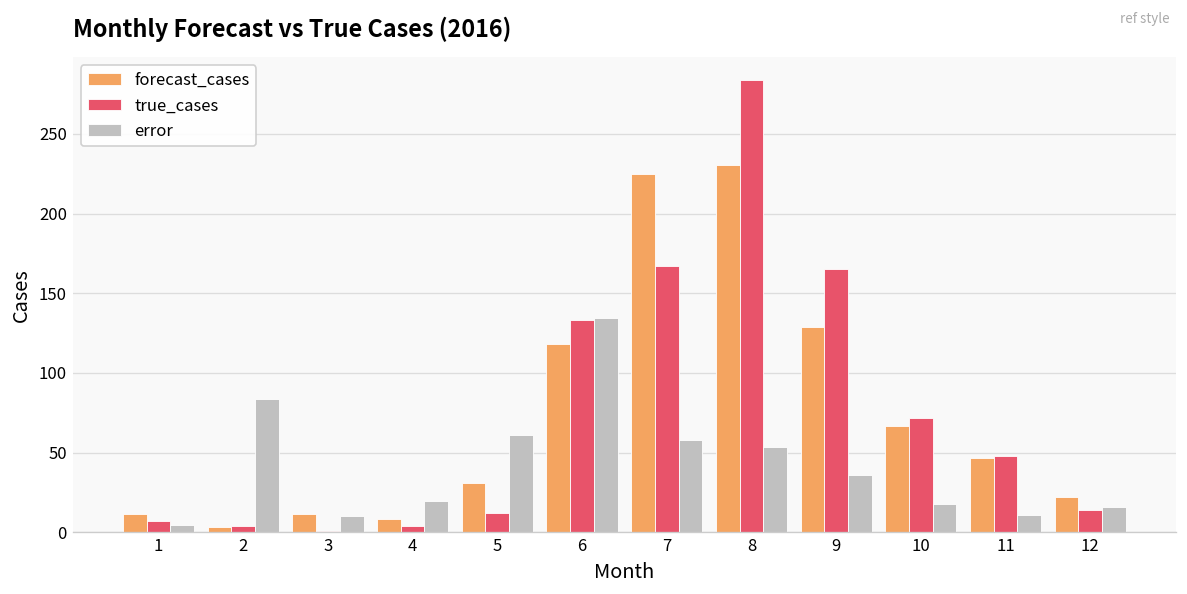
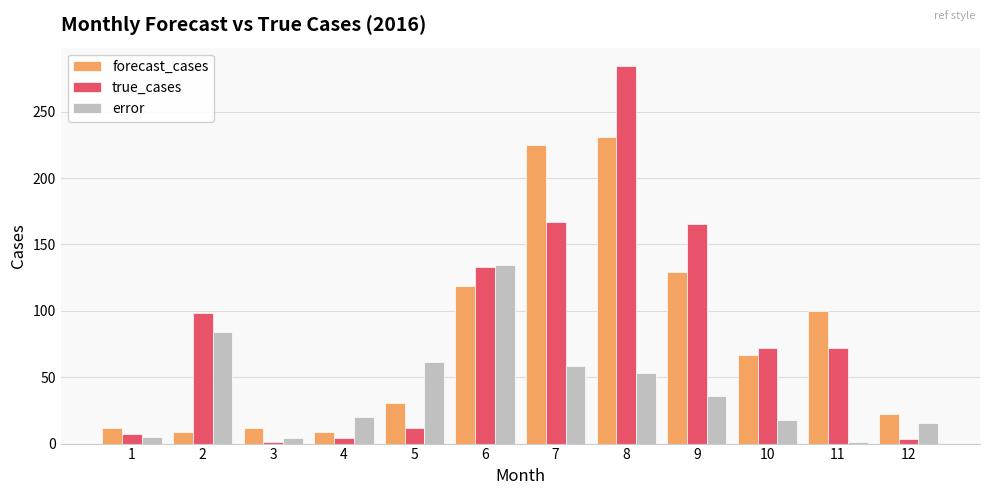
  {
    "forecast_cases": {
      "1": 12,
-     "2": 3,
+     "2": 9,
      "3": 11,
      "4": 9,
      "5": 31,
      "6": 118,
      "7": 225,
      "8": 231,
      "9": 129,
      "10": 66,
-     "11": 47,
+     "11": 100,
      "12": 22
    },
    "true_cases": {
      "1": 7,
-     "2": 4,
+     "2": 98,
      "4": 4,
      "5": 12,
      "6": 133,
      "7": 167,
      "8": 284,
      "9": 165,
      "10": 72,
-     "11": 48,
-     "12": 14
+     "11": 72,
+     "12": 3
    },
    "error": {
      "1": 5,
      "2": 84,
-     "3": 10,
+     "3": 4,
      "4": 20,
      "5": 61,
      "6": 134,
      "7": 58,
      "8": 53,
      "9": 36,
      "10": 18,
-     "11": 11,
+     "11": 1,
      "12": 16
    }
  }
